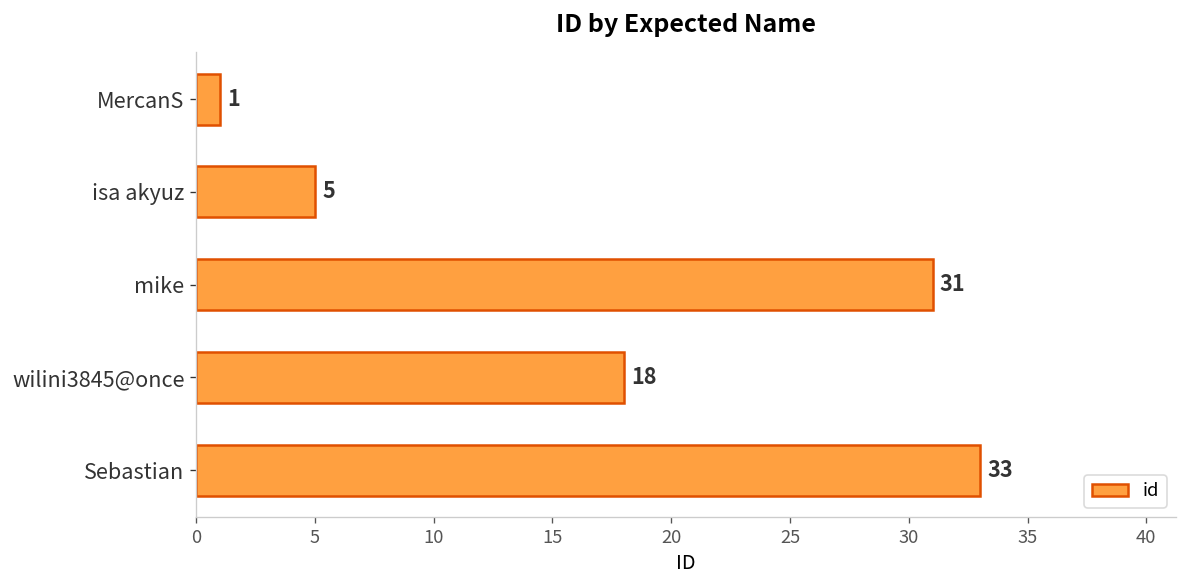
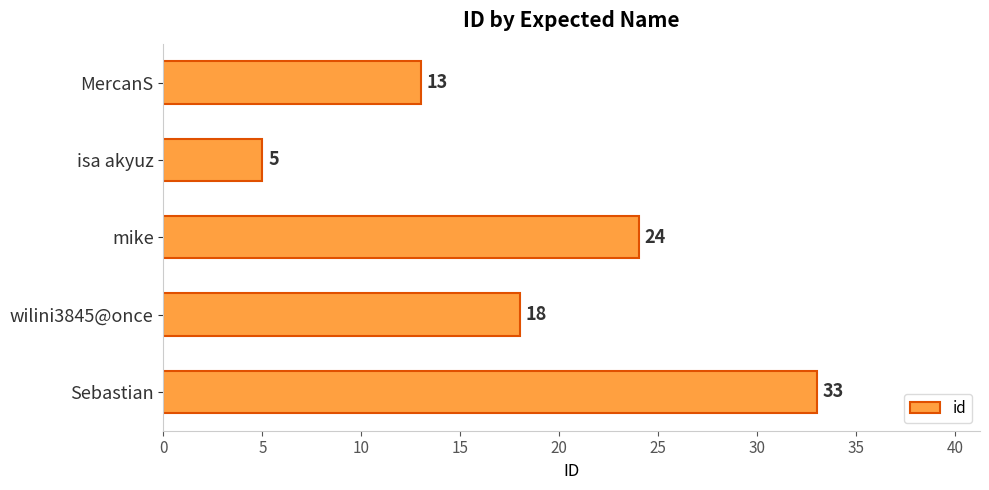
  {
-   "MercanS": 1,
+   "MercanS": 13,
    "isa akyuz": 5,
-   "mike": 31,
+   "mike": 24,
    "wilini3845@once": 18,
    "Sebastian": 33
  }
